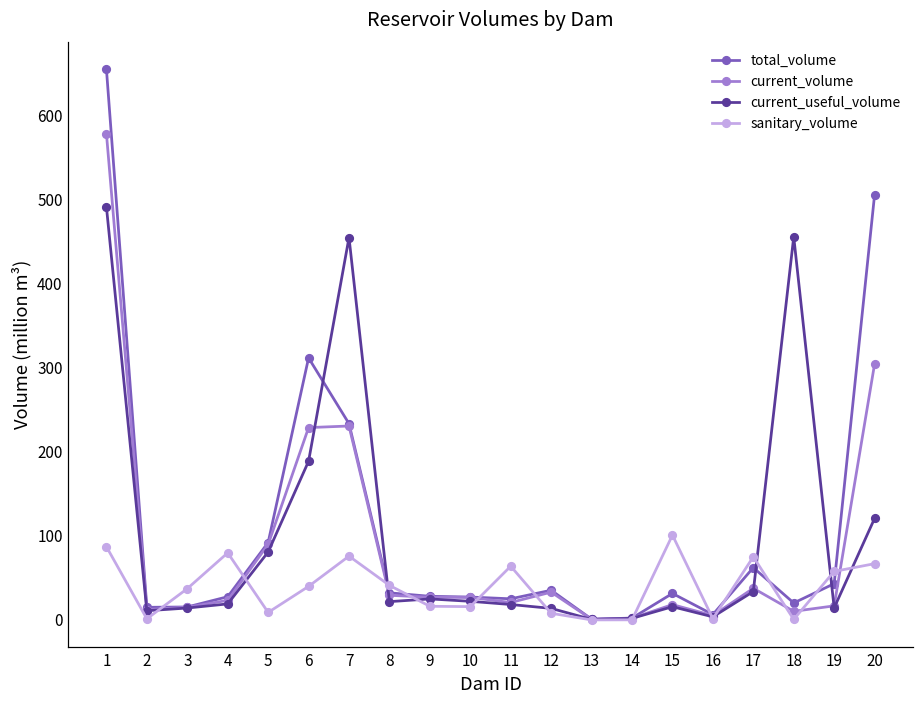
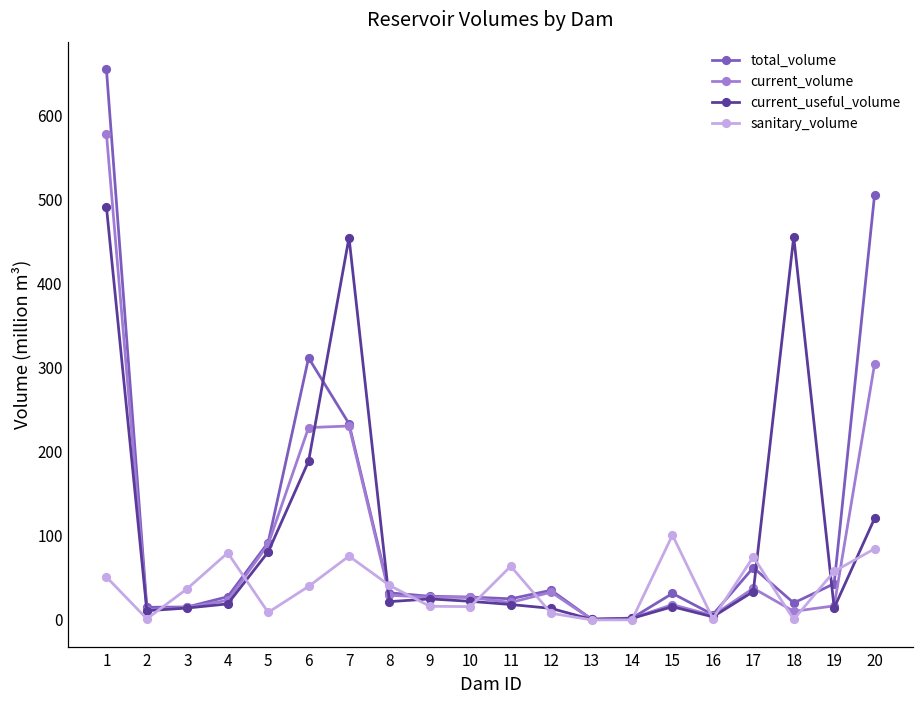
  {
    "current_useful_volume": {
      "1": 490,
      "4": 20,
      "5": 80,
      "6": 190,
      "7": 460,
      "8": 20,
      "10": 20,
      "12": 10,
      "17": 30,
      "18": 460,
      "20": 120
    },
    "sanitary_volume": {
-     "1": 90,
+     "1": 50,
      "2": 0,
      "3": 40,
      "4": 80,
      "5": 10,
      "6": 40,
      "7": 80,
      "8": 40,
      "9": 20,
      "10": 20,
      "11": 60,
      "12": 10,
      "15": 100,
      "17": 80,
      "18": 0,
      "19": 60,
-     "20": 70
+     "20": 80
    }
  }
